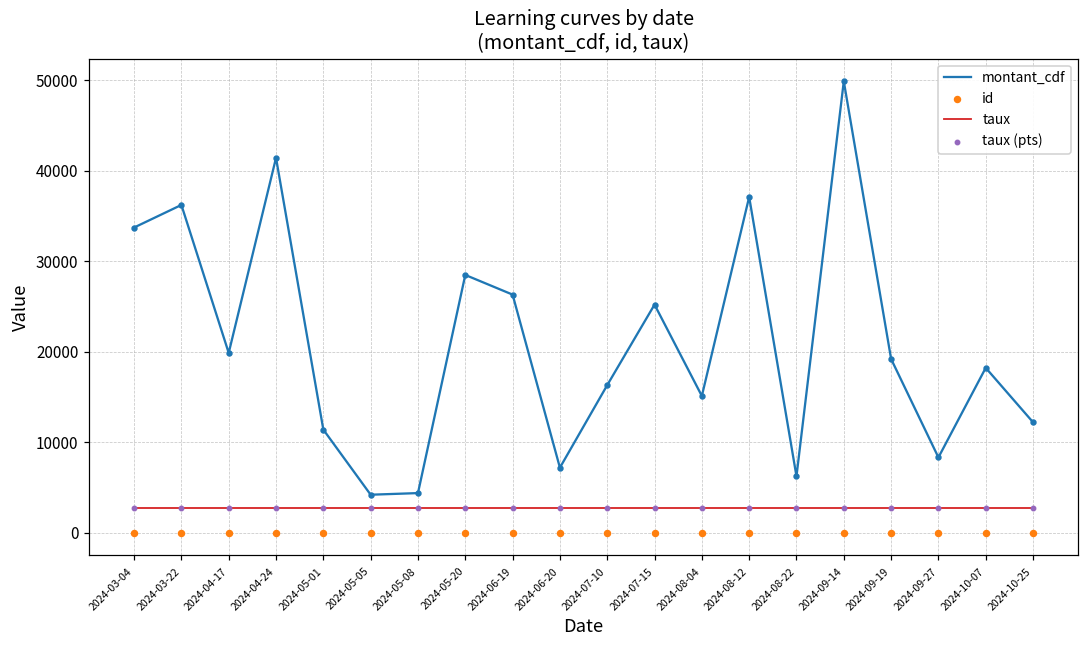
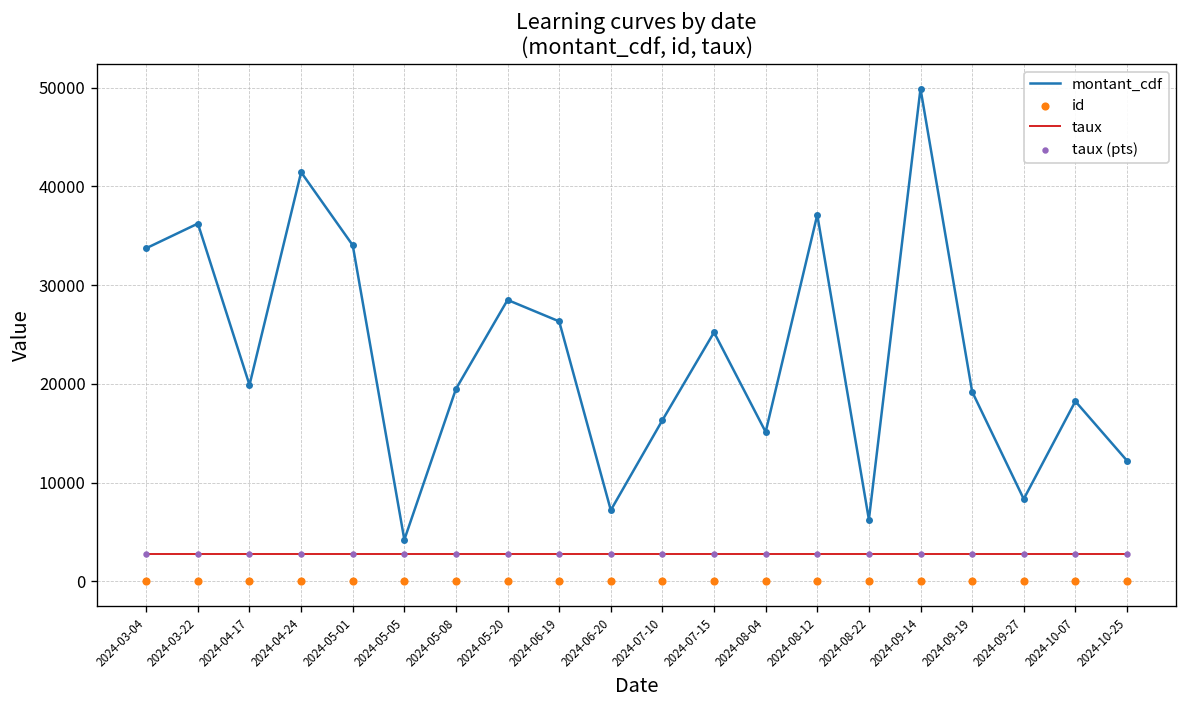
  {
    "montant_cdf": {
      "2024-03-04": 34000,
      "2024-03-22": 36000,
      "2024-04-17": 20000,
      "2024-04-24": 41000,
-     "2024-05-01": 11000,
+     "2024-05-01": 34000,
      "2024-05-05": 4000,
-     "2024-05-08": 4000,
+     "2024-05-08": 19000,
      "2024-05-20": 28000,
      "2024-06-19": 26000,
      "2024-06-20": 7000,
      "2024-07-10": 16000,
      "2024-07-15": 25000,
      "2024-08-04": 15000,
      "2024-08-12": 37000,
      "2024-08-22": 6000,
      "2024-09-14": 50000,
      "2024-09-19": 19000,
      "2024-09-27": 8000,
      "2024-10-07": 18000,
      "2024-10-25": 12000
    },
    "taux (pts)": {
      "2024-03-04": 3000,
      "2024-03-22": 3000,
      "2024-04-17": 3000,
      "2024-04-24": 3000,
      "2024-05-01": 3000,
      "2024-05-05": 3000,
      "2024-05-08": 3000,
      "2024-05-20": 3000,
      "2024-06-19": 3000,
      "2024-06-20": 3000,
      "2024-07-10": 3000,
      "2024-07-15": 3000,
      "2024-08-04": 3000,
      "2024-08-12": 3000,
      "2024-08-22": 3000,
      "2024-09-14": 3000,
      "2024-09-19": 3000,
      "2024-09-27": 3000,
      "2024-10-07": 3000,
      "2024-10-25": 3000
    }
  }
